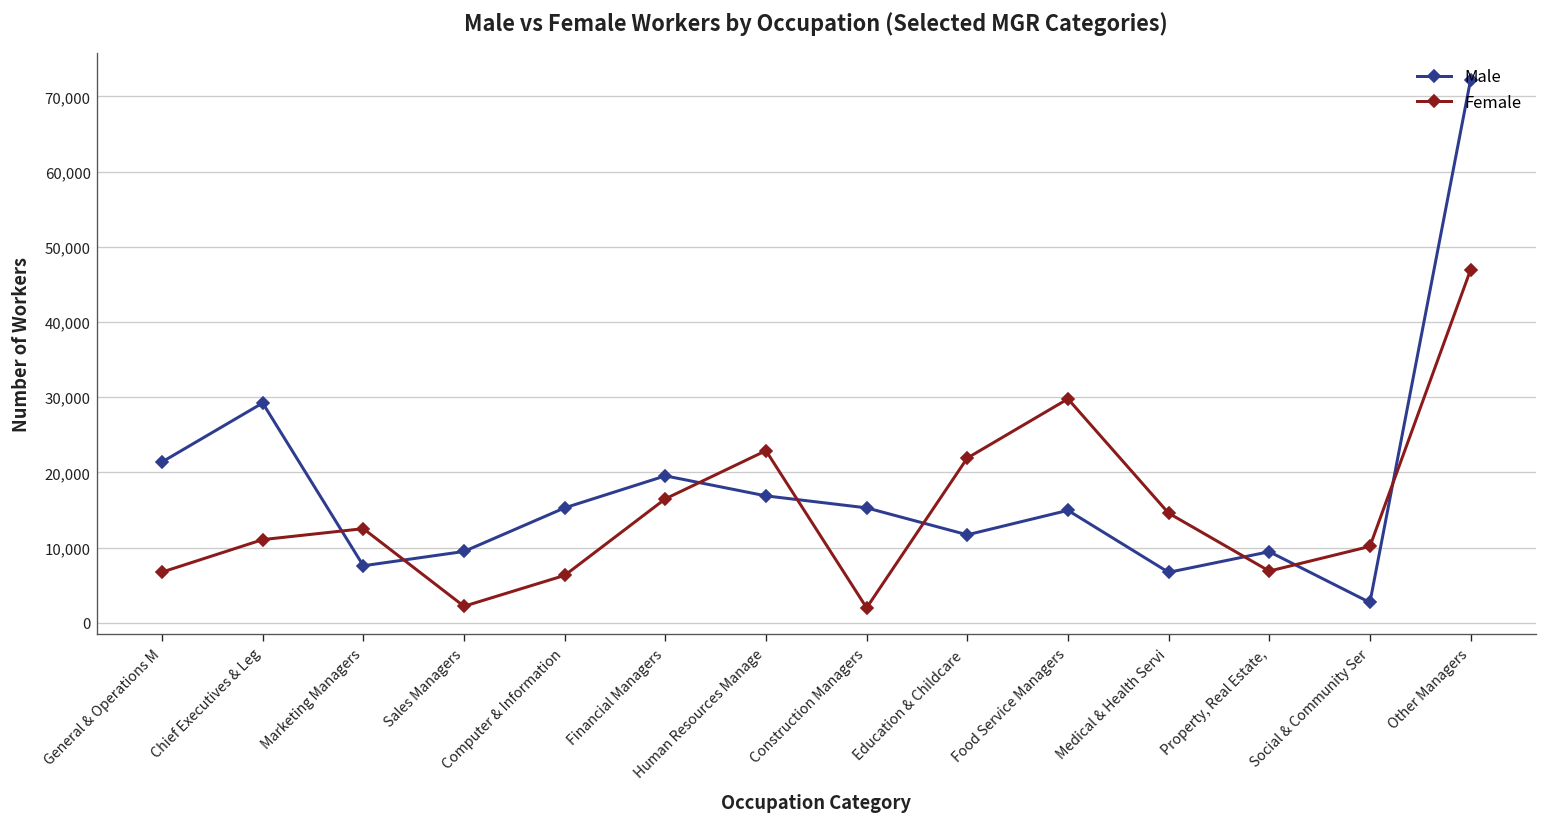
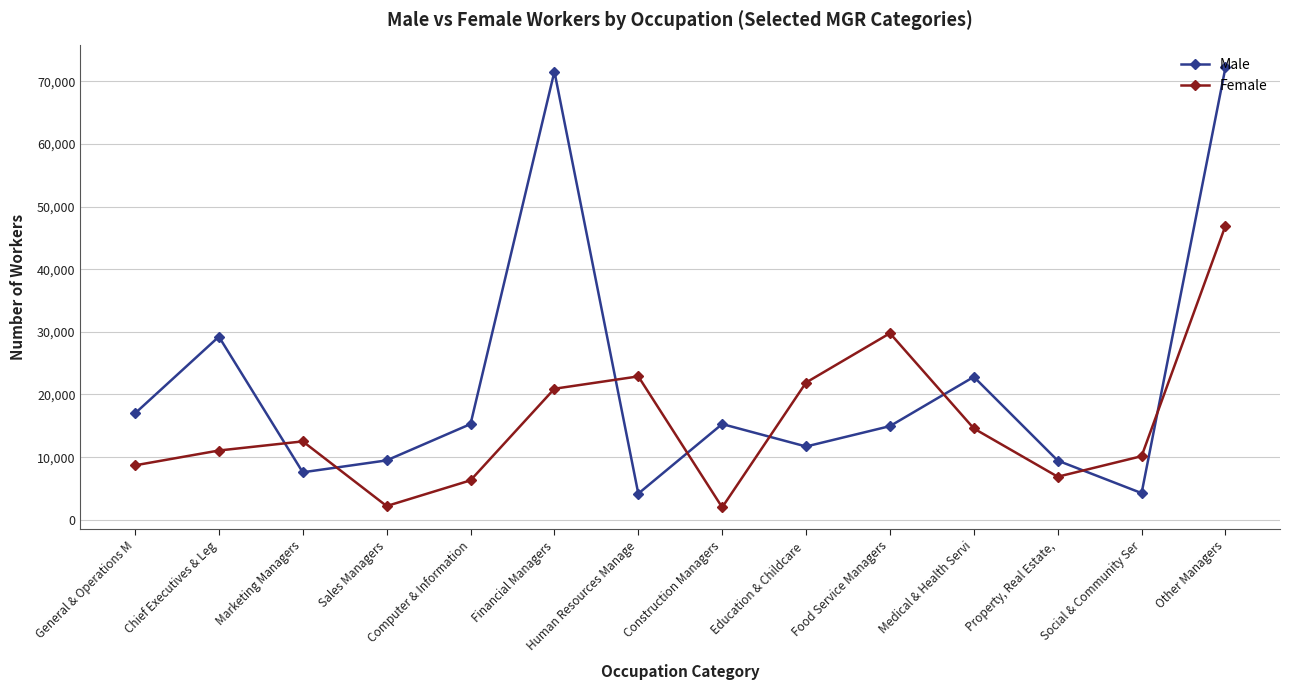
  {
    "Male": {
-     "General & Operations M": "21,000",
+     "General & Operations M": "17,000",
      "Chief Executives & Leg": "29,000",
      "Marketing Managers": "8,000",
      "Sales Managers": "9,000",
      "Computer & Information": "15,000",
-     "Financial Managers": "20,000",
-     "Human Resources Manage": "17,000",
+     "Financial Managers": "72,000",
+     "Human Resources Manage": "4,000",
      "Construction Managers": "15,000",
      "Education & Childcare": "12,000",
      "Food Service Managers": "15,000",
-     "Medical & Health Servi": "7,000",
+     "Medical & Health Servi": "23,000",
      "Property, Real Estate,": "9,000",
-     "Social & Community Ser": "3,000",
+     "Social & Community Ser": "4,000",
      "Other Managers": "72,000"
    },
    "Female": {
-     "General & Operations M": "7,000",
+     "General & Operations M": "9,000",
      "Chief Executives & Leg": "11,000",
      "Marketing Managers": "13,000",
      "Sales Managers": "2,000",
      "Computer & Information": "6,000",
-     "Financial Managers": "16,000",
+     "Financial Managers": "21,000",
      "Human Resources Manage": "23,000",
      "Construction Managers": "2,000",
      "Education & Childcare": "22,000",
      "Food Service Managers": "30,000",
      "Medical & Health Servi": "15,000",
      "Property, Real Estate,": "7,000",
      "Social & Community Ser": "10,000",
      "Other Managers": "47,000"
    }
  }
